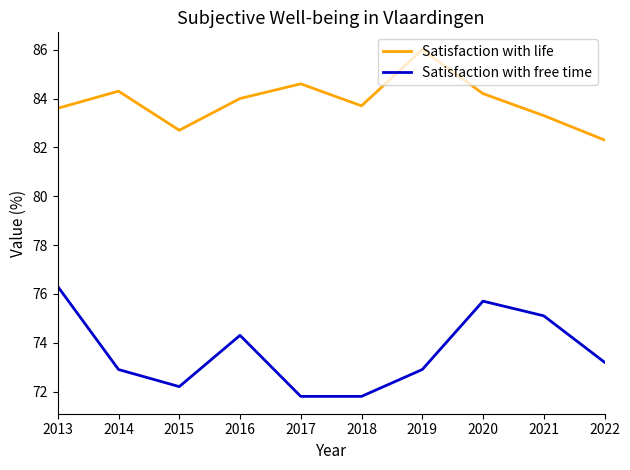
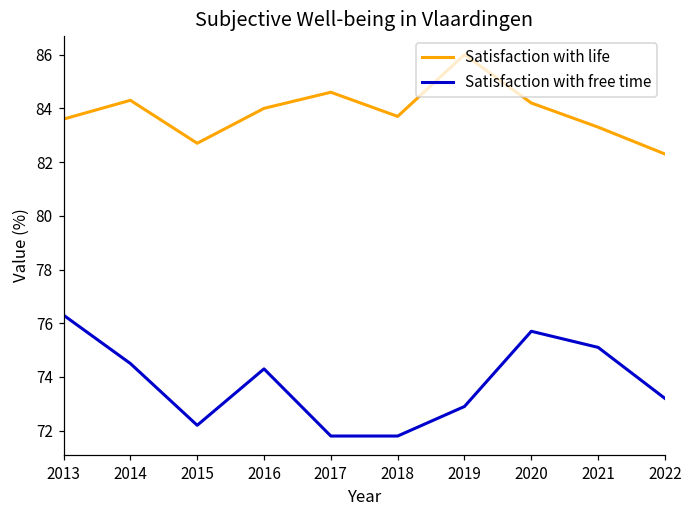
  {
    "Satisfaction with life": {
      "2013": 83.6,
      "2014": 84.3,
      "2015": 82.7,
      "2016": 84.0,
      "2017": 84.6,
      "2018": 83.7,
      "2020": 84.2,
      "2021": 83.3,
      "2022": 82.3
    },
    "Satisfaction with free time": {
      "2013": 76.3,
-     "2014": 72.9,
+     "2014": 74.5,
      "2015": 72.2,
      "2016": 74.3,
      "2017": 71.8,
      "2018": 71.8,
      "2019": 72.9,
      "2020": 75.7,
      "2021": 75.1,
      "2022": 73.2
    }
  }
